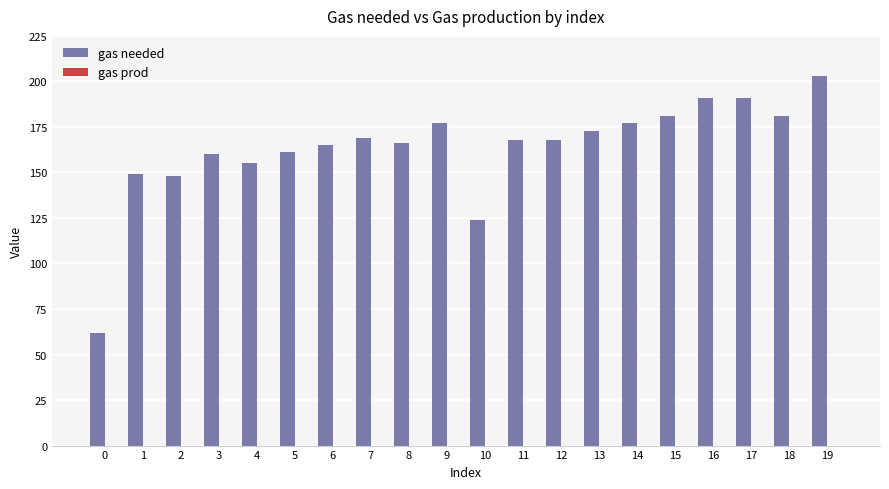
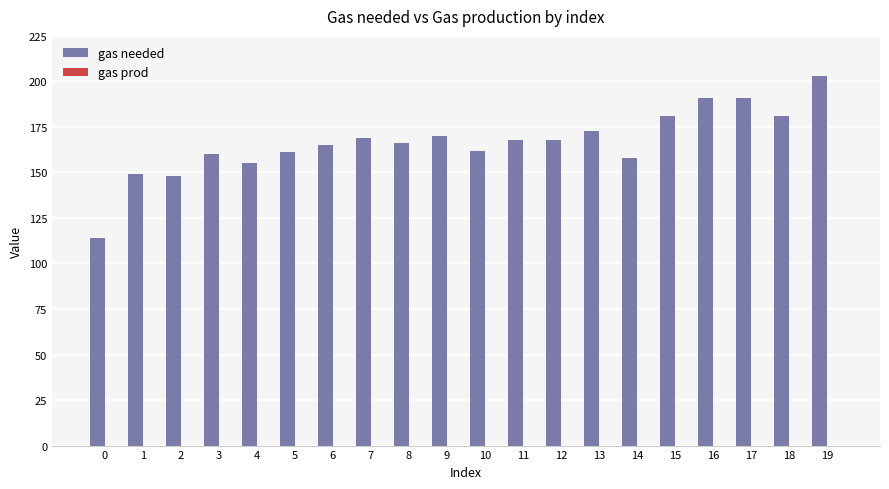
  {
    "gas needed": {
-     "0": 62,
+     "0": 114,
      "1": 149,
      "2": 148,
      "3": 160,
      "4": 155,
      "5": 161,
      "6": 165,
      "7": 169,
      "8": 166,
-     "9": 177,
-     "10": 124,
+     "9": 170,
+     "10": 162,
      "11": 168,
      "12": 168,
      "13": 173,
-     "14": 177,
+     "14": 158,
      "15": 181,
      "16": 191,
      "17": 191,
      "18": 181,
      "19": 203
    },
    "gas prod": {
      "0": 0,
      "1": 0,
      "2": 0,
      "3": 0,
      "4": 0,
      "5": 0,
      "6": 0,
      "7": 0,
      "8": 0,
      "9": 0,
      "10": 0,
      "11": 0,
      "12": 0,
      "13": 0,
      "14": 0,
      "15": 0,
      "16": 0,
      "17": 0,
      "18": 0,
      "19": 0
    }
  }
